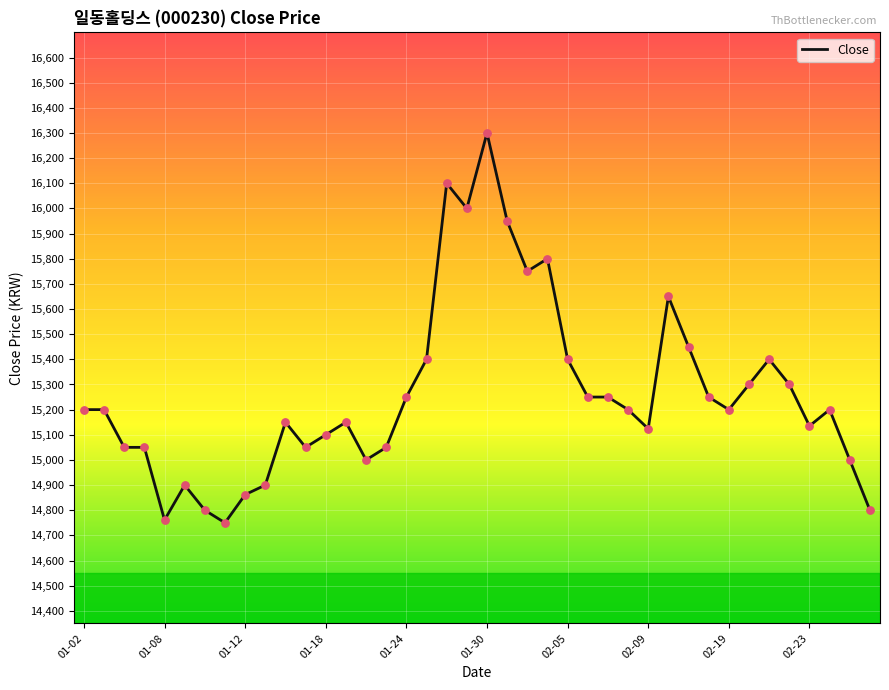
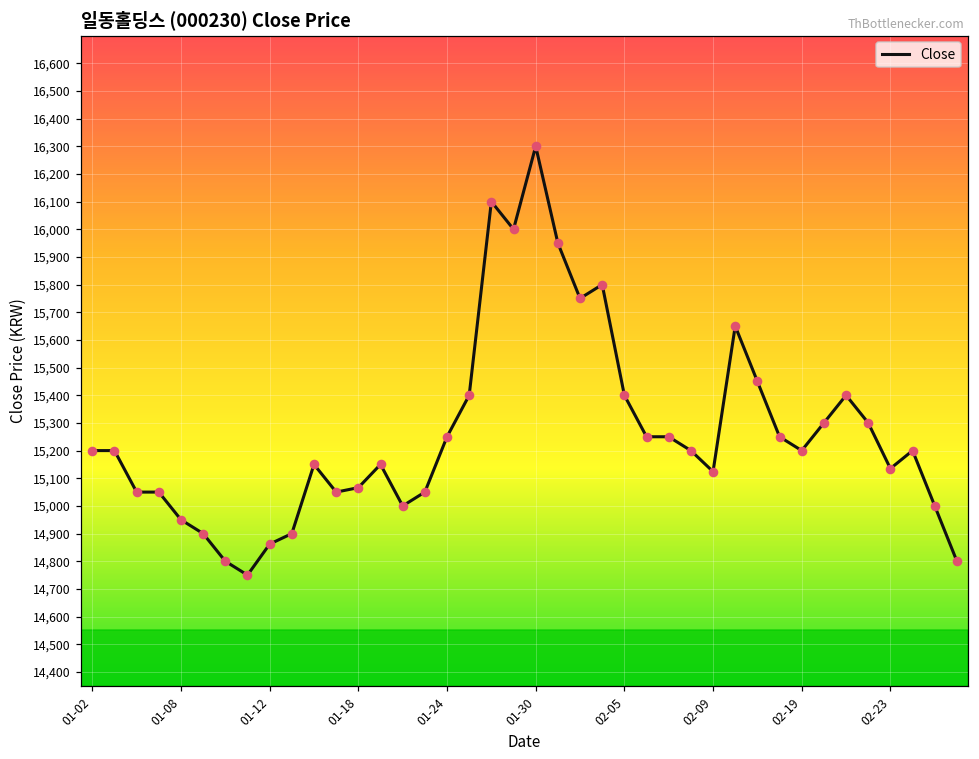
  {
    "01-02": "15,200",
-   "01-08": "14,760",
+   "01-08": "14,950",
    "01-12": "14,860",
-   "01-18": "15,100",
+   "01-18": "15,070",
    "01-24": "15,250",
    "01-30": "16,300",
    "02-05": "15,400",
    "02-09": "15,120",
    "02-19": "15,200",
    "02-23": "15,140"
  }
